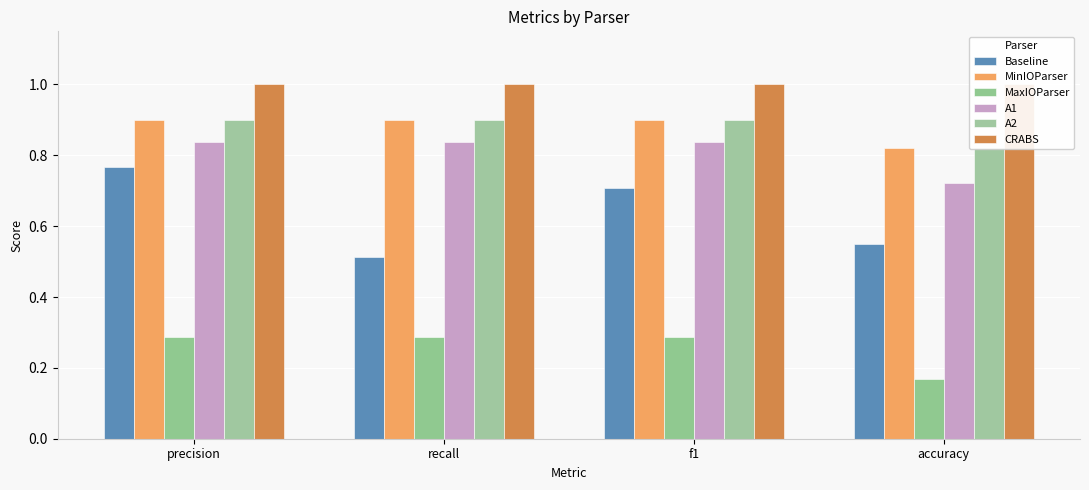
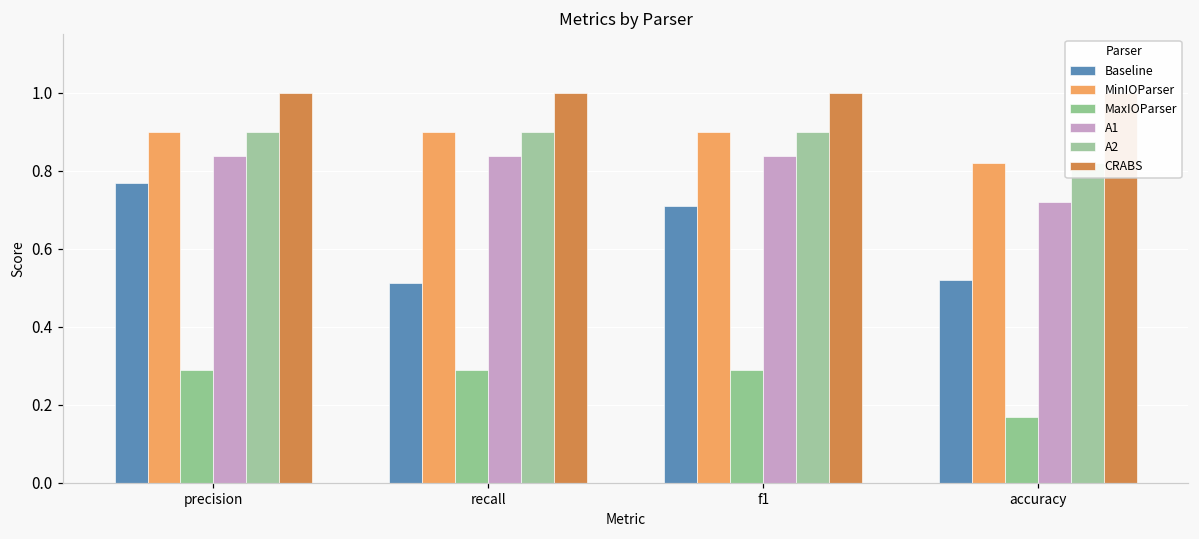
  {
    "Baseline": {
      "precision": 0.77,
      "recall": 0.51,
      "f1": 0.71,
-     "accuracy": 0.55
+     "accuracy": 0.52
    },
    "A1": {
      "precision": 0.84,
      "recall": 0.84,
      "f1": 0.84,
      "accuracy": 0.72
    }
  }
